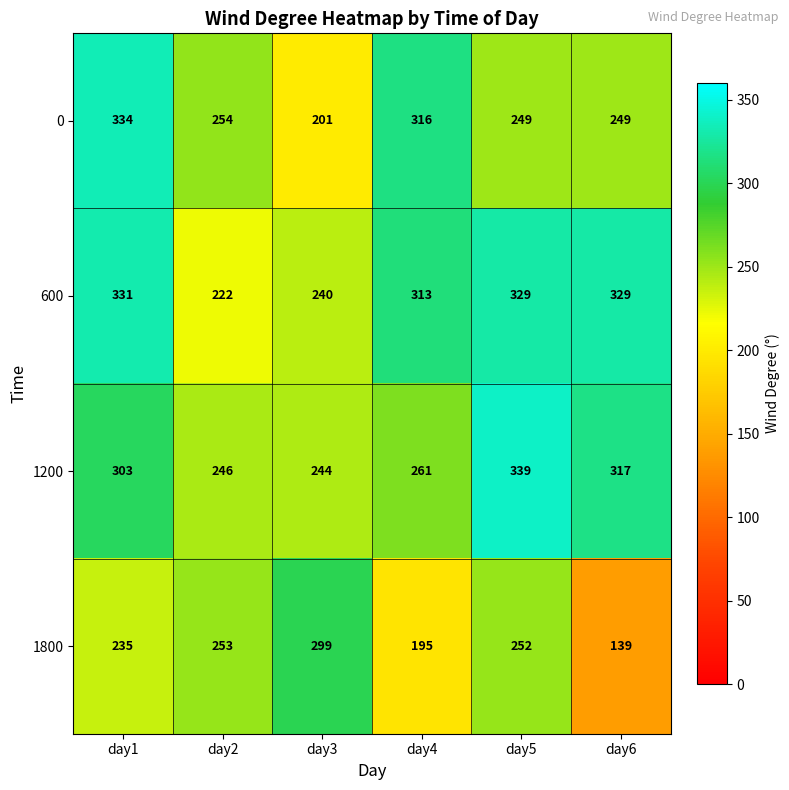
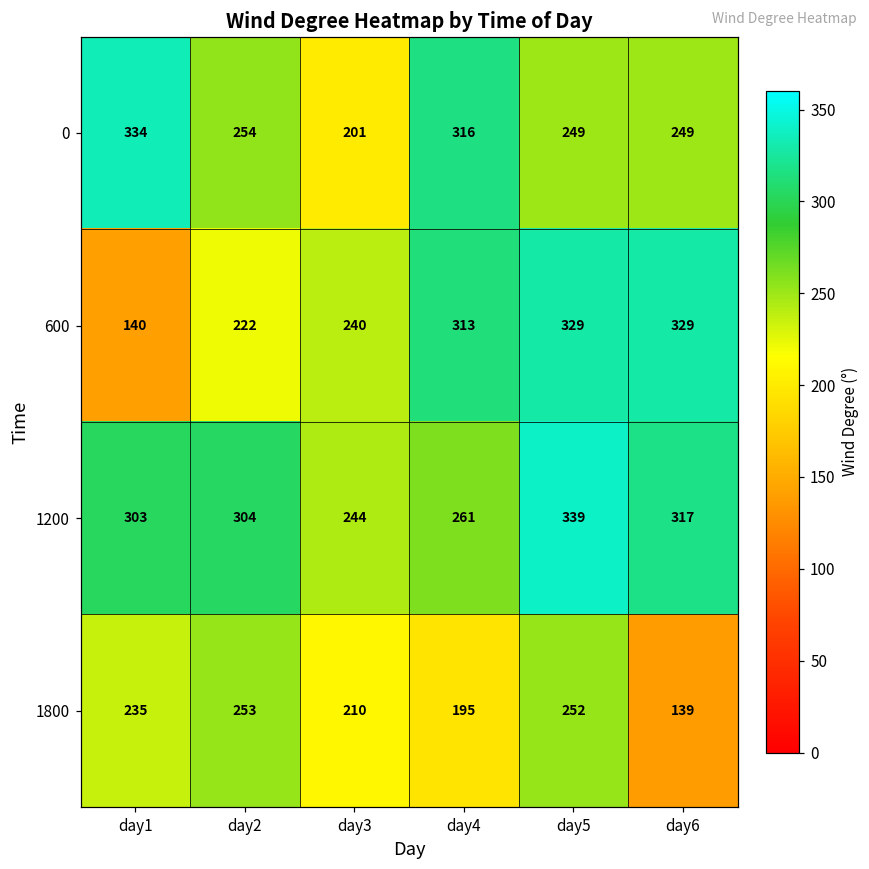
  {
    "0": {
      "day1": 334,
      "day2": 254,
      "day3": 201,
      "day4": 316,
      "day5": 249,
      "day6": 249
    },
    "600": {
-     "day1": 331,
+     "day1": 140,
      "day2": 222,
      "day3": 240,
      "day4": 313,
      "day5": 329,
      "day6": 329
    },
    "1200": {
      "day1": 303,
-     "day2": 246,
+     "day2": 304,
      "day3": 244,
      "day4": 261,
      "day5": 339,
      "day6": 317
    },
    "1800": {
      "day1": 235,
      "day2": 253,
-     "day3": 299,
+     "day3": 210,
      "day4": 195,
      "day5": 252,
      "day6": 139
    }
  }
